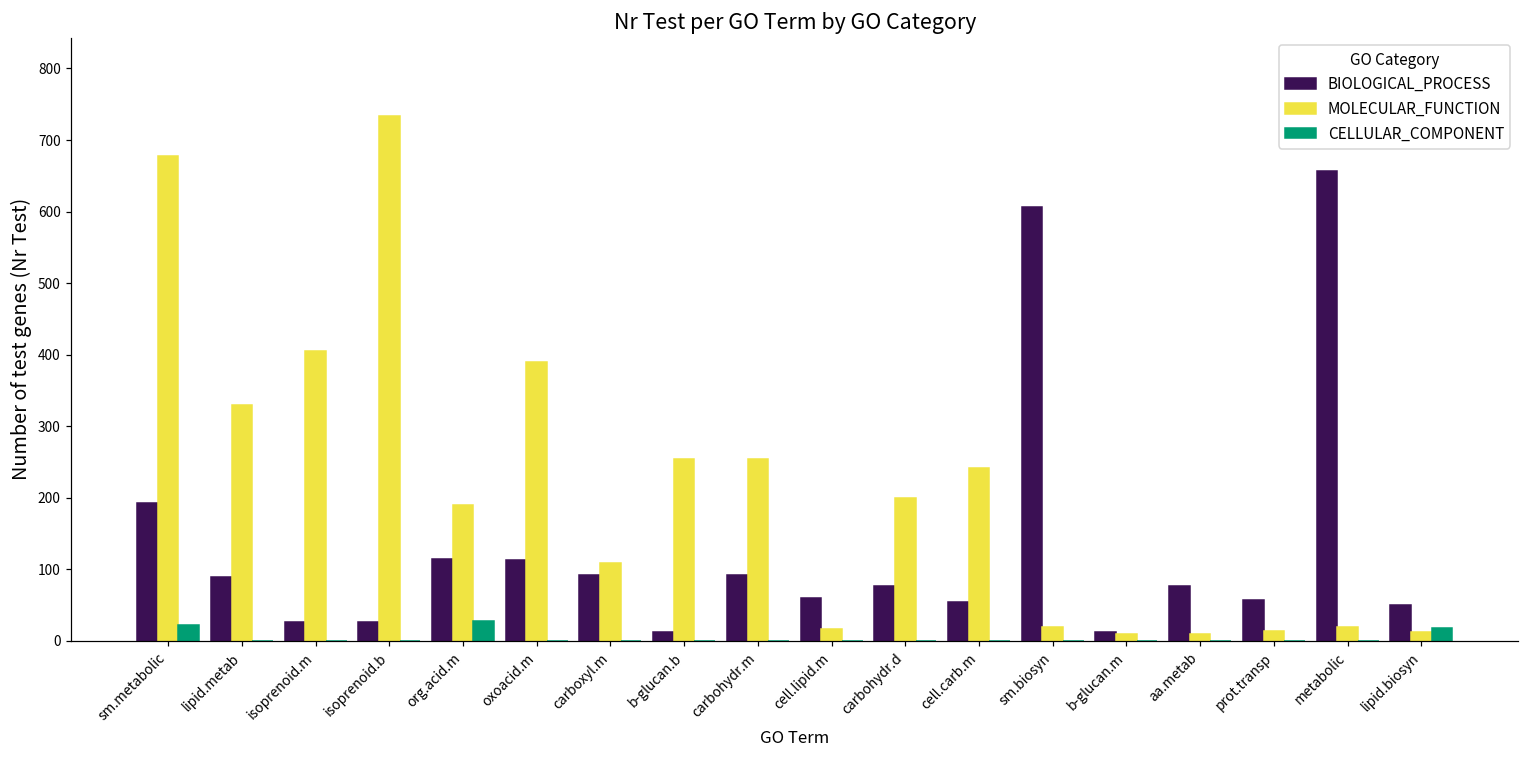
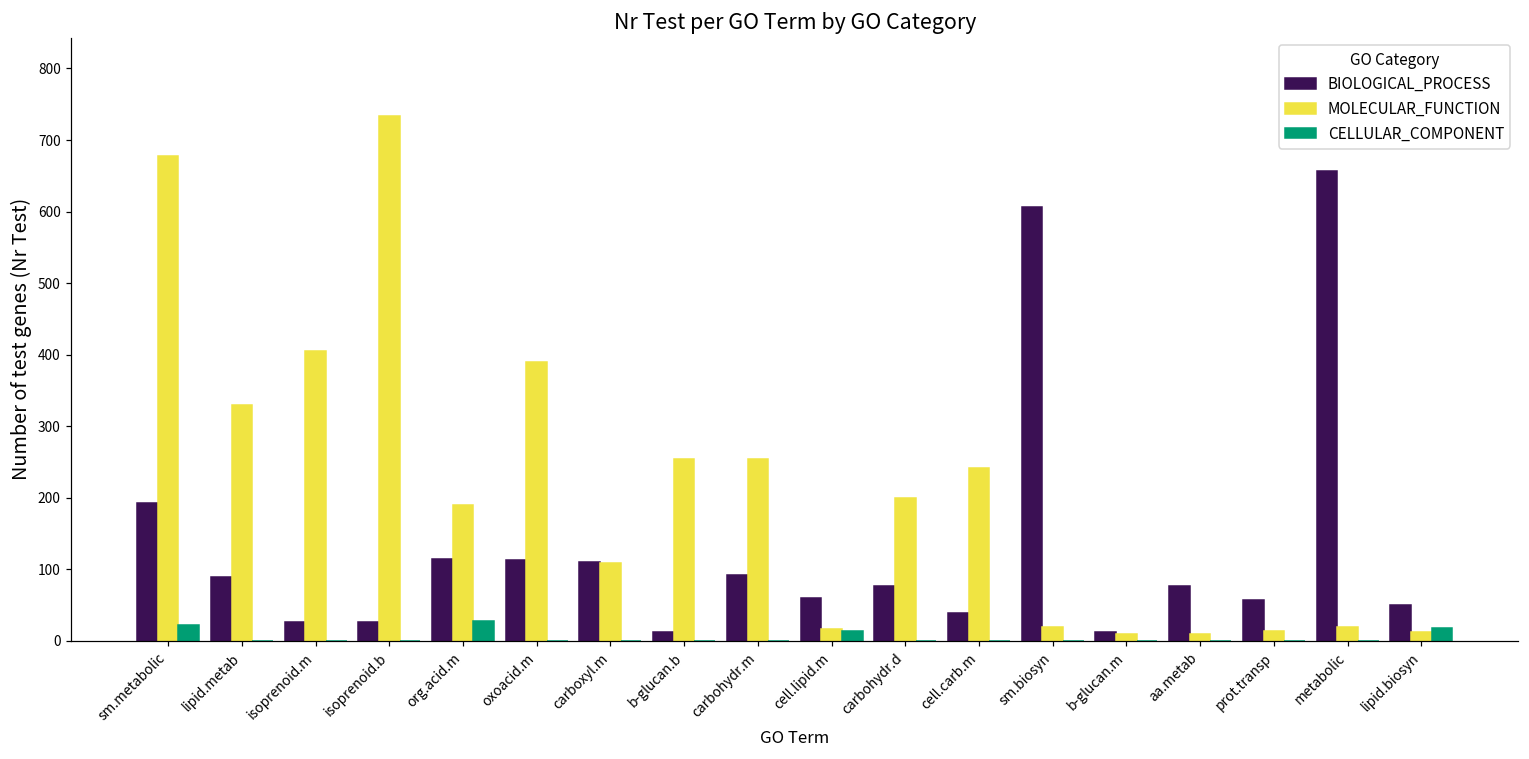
  {
    "BIOLOGICAL_PROCESS": {
      "sm.metabolic": 190,
      "lipid.metab": 90,
      "isoprenoid.m": 30,
      "isoprenoid.b": 30,
      "org.acid.m": 110,
      "oxoacid.m": 110,
-     "carboxyl.m": 90,
+     "carboxyl.m": 110,
      "b-glucan.b": 10,
      "carbohydr.m": 90,
      "cell.lipid.m": 60,
      "carbohydr.d": 80,
-     "cell.carb.m": 50,
+     "cell.carb.m": 40,
      "sm.biosyn": 610,
      "b-glucan.m": 10,
      "aa.metab": 80,
      "prot.transp": 60,
      "metabolic": 660,
      "lipid.biosyn": 50
    },
    "MOLECULAR_FUNCTION": {
      "sm.metabolic": 680,
      "lipid.metab": 330,
      "isoprenoid.m": 410,
      "isoprenoid.b": 730,
      "org.acid.m": 190,
      "oxoacid.m": 390,
      "carboxyl.m": 110,
      "b-glucan.b": 250,
      "carbohydr.m": 250,
      "cell.lipid.m": 20,
      "carbohydr.d": 200,
      "cell.carb.m": 240,
      "sm.biosyn": 20,
      "b-glucan.m": 10,
      "aa.metab": 10,
      "prot.transp": 10,
      "metabolic": 20,
      "lipid.biosyn": 10
    },
    "CELLULAR_COMPONENT": {
      "sm.metabolic": 20,
      "lipid.metab": 0,
      "isoprenoid.m": 0,
      "isoprenoid.b": 0,
      "org.acid.m": 30,
      "oxoacid.m": 0,
      "carboxyl.m": 0,
      "b-glucan.b": 0,
      "carbohydr.m": 0,
-     "cell.lipid.m": 0,
+     "cell.lipid.m": 10,
      "carbohydr.d": 0,
      "cell.carb.m": 0,
      "sm.biosyn": 0,
      "b-glucan.m": 0,
      "aa.metab": 0,
      "prot.transp": 0,
      "metabolic": 0,
      "lipid.biosyn": 20
    }
  }
